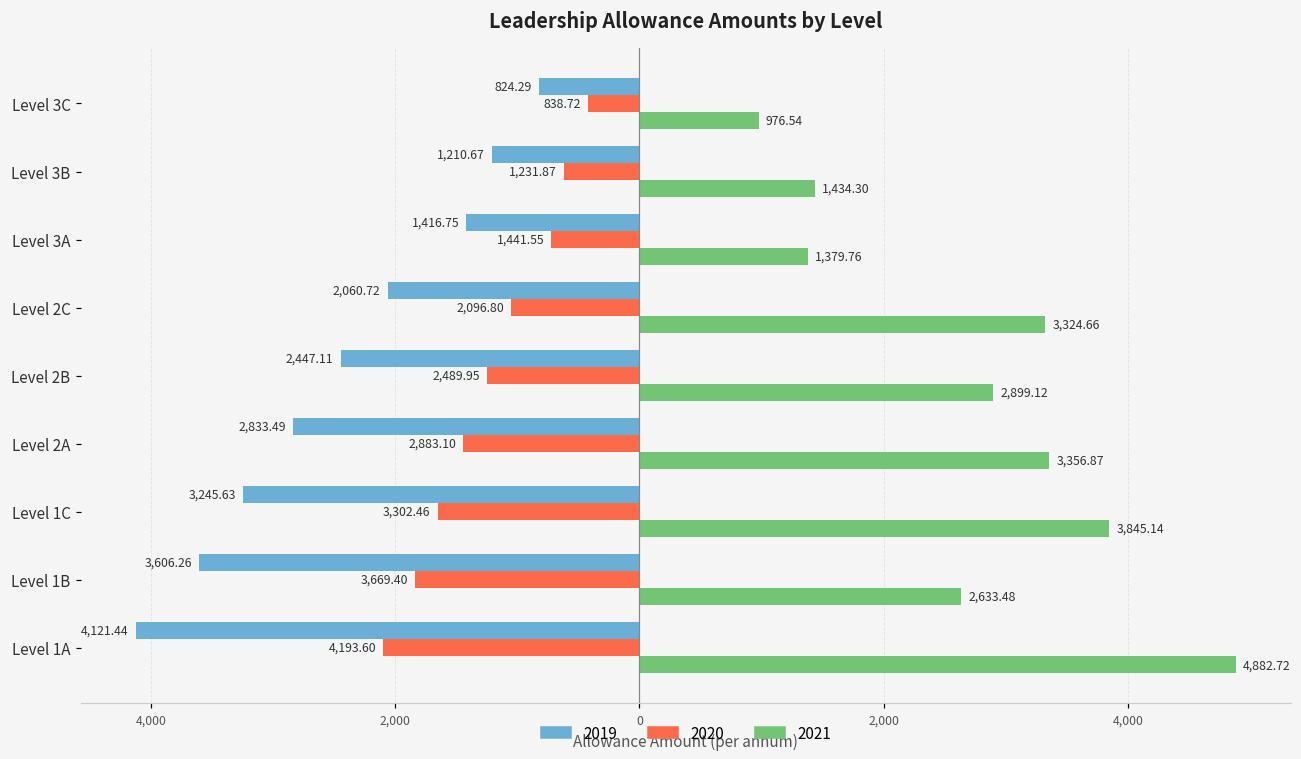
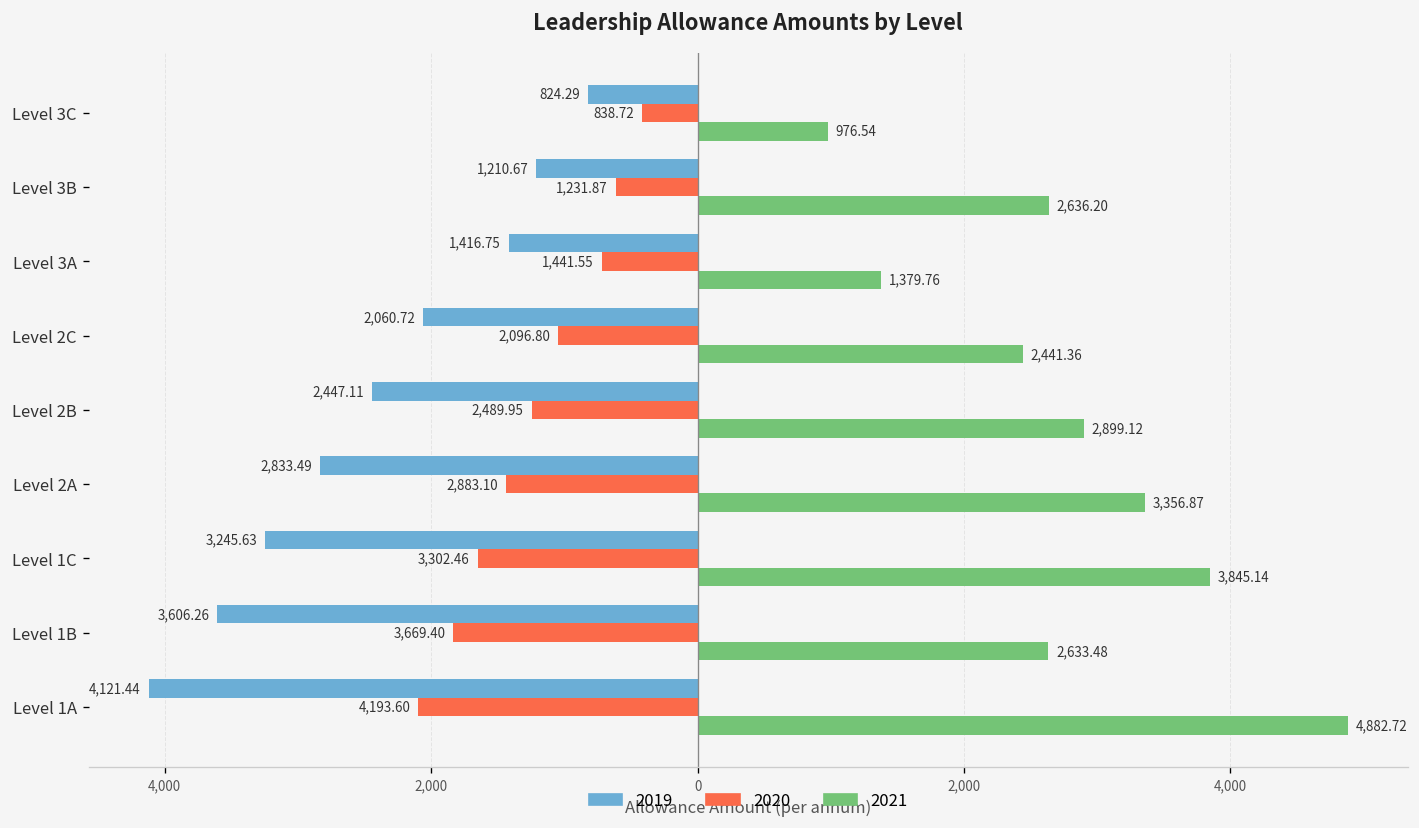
  {
    "2021": {
      "Level 3C": "976.54",
-     "Level 3B": "1,434.30",
+     "Level 3B": "2,636.20",
      "Level 3A": "1,379.76",
-     "Level 2C": "3,324.66",
+     "Level 2C": "2,441.36",
      "Level 2B": "2,899.12",
      "Level 2A": "3,356.87",
      "Level 1C": "3,845.14",
      "Level 1B": "2,633.48",
      "Level 1A": "4,882.72"
    }
  }
